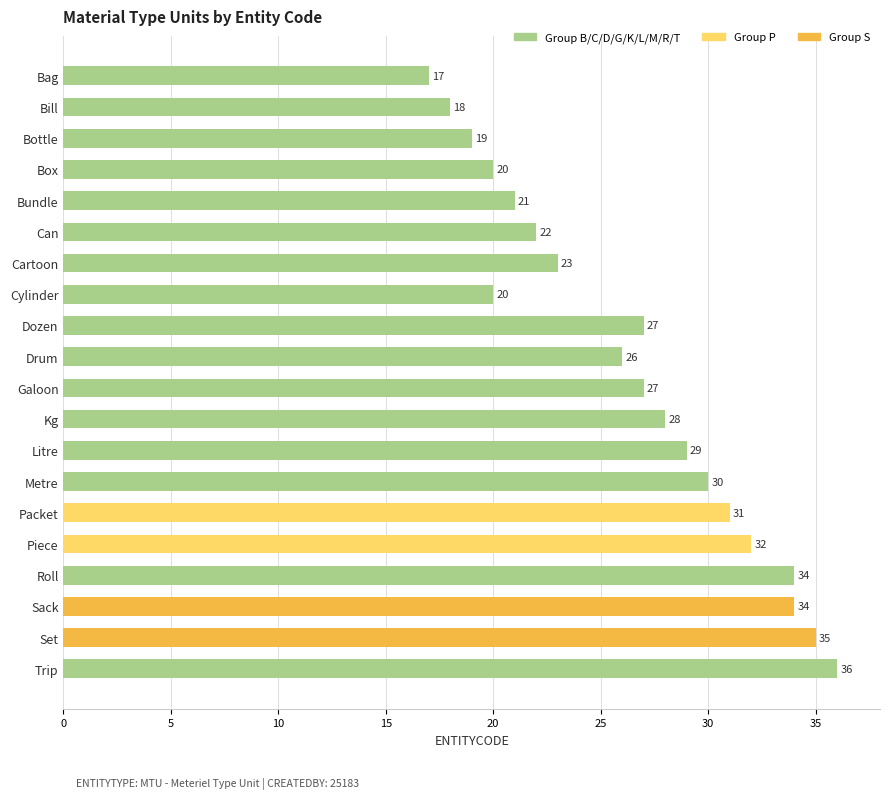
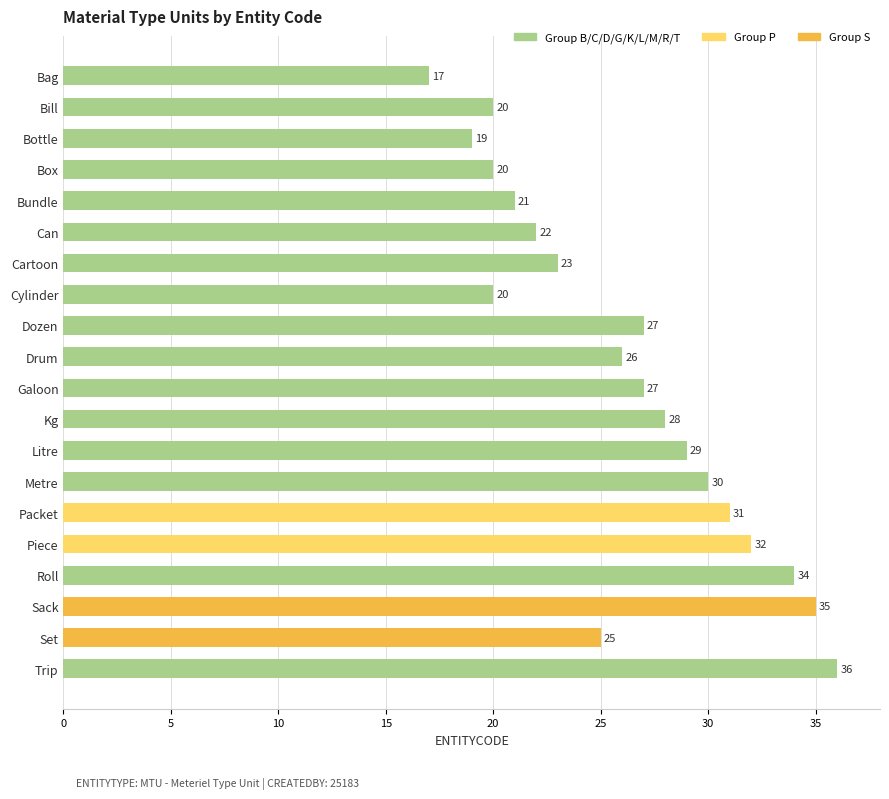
  {
    "Bag": 17,
-   "Bill": 18,
+   "Bill": 20,
    "Bottle": 19,
    "Box": 20,
    "Bundle": 21,
    "Can": 22,
    "Cartoon": 23,
    "Cylinder": 20,
    "Dozen": 27,
    "Drum": 26,
    "Galoon": 27,
    "Kg": 28,
    "Litre": 29,
    "Metre": 30,
    "Packet": 31,
    "Piece": 32,
    "Roll": 34,
-   "Sack": 34,
-   "Set": 35,
+   "Sack": 35,
+   "Set": 25,
    "Trip": 36
  }
